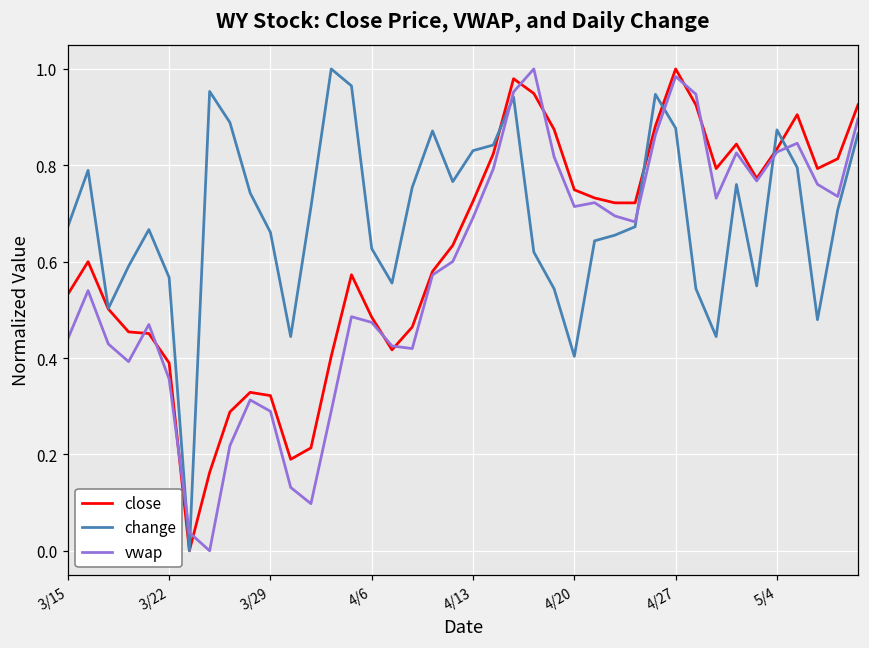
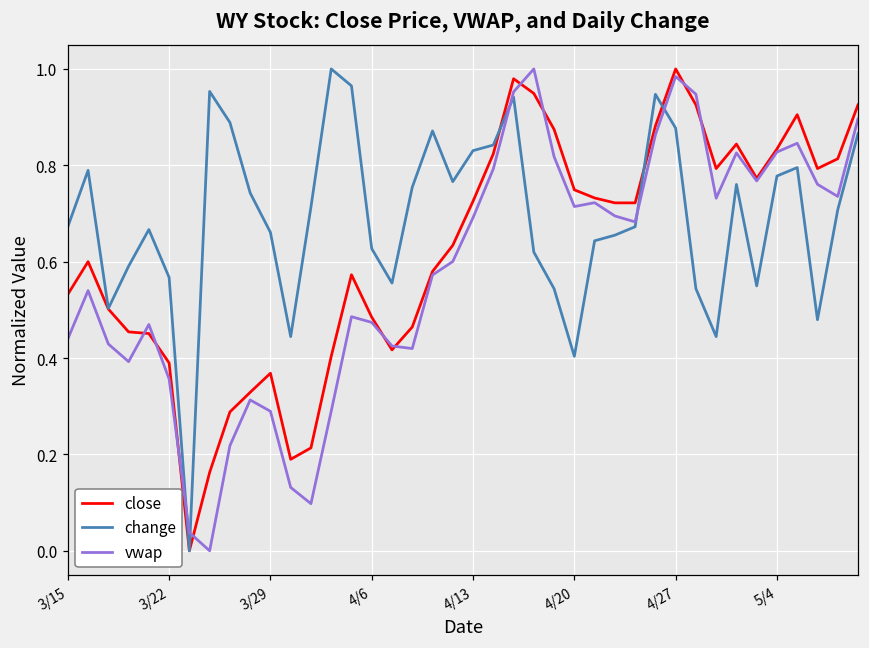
  {
    "close": {
      "3/15": 0.53,
      "3/22": 0.39,
-     "3/29": 0.32,
+     "3/29": 0.37,
      "4/6": 0.48,
      "4/13": 0.73,
      "4/20": 0.75,
      "4/27": 1.00,
      "5/4": 0.83
    },
    "change": {
      "3/15": 0.67,
      "3/22": 0.57,
      "3/29": 0.66,
      "4/6": 0.63,
      "4/13": 0.83,
      "4/20": 0.40,
      "4/27": 0.88,
-     "5/4": 0.87
+     "5/4": 0.78
    },
    "vwap": {
      "3/15": 0.44,
      "3/22": 0.36,
      "3/29": 0.29,
      "4/6": 0.47,
      "4/13": 0.69,
      "4/20": 0.71,
      "4/27": 0.98,
      "5/4": 0.83
    }
  }
